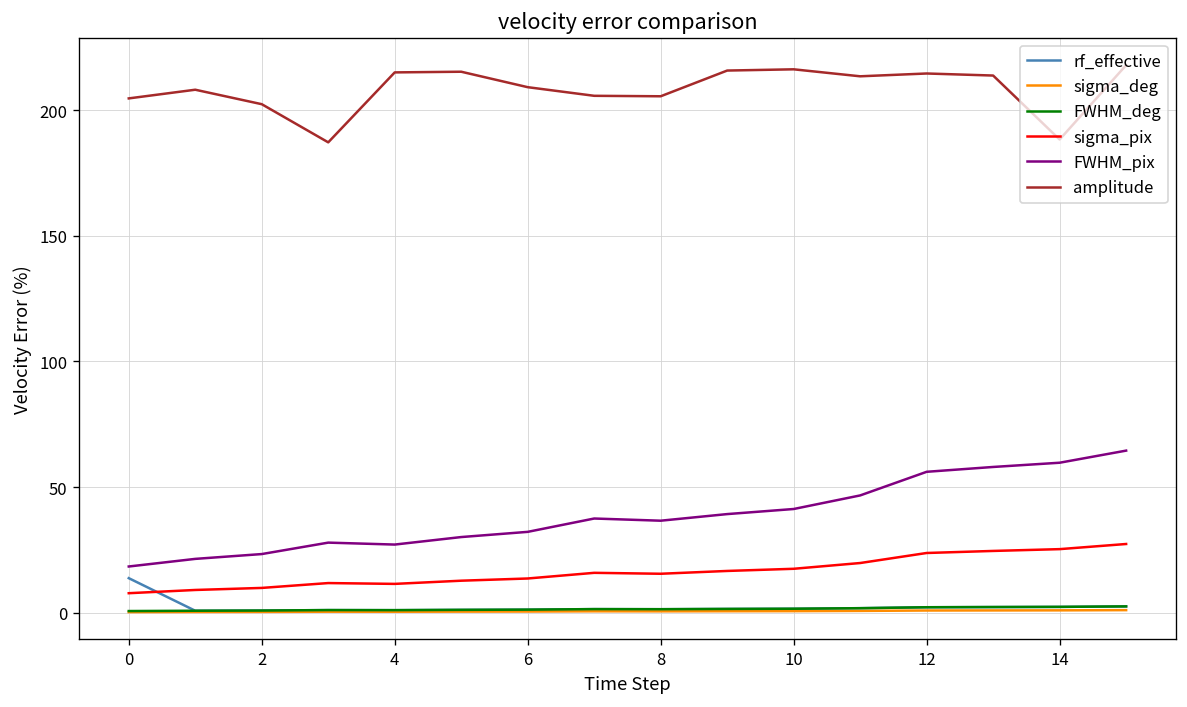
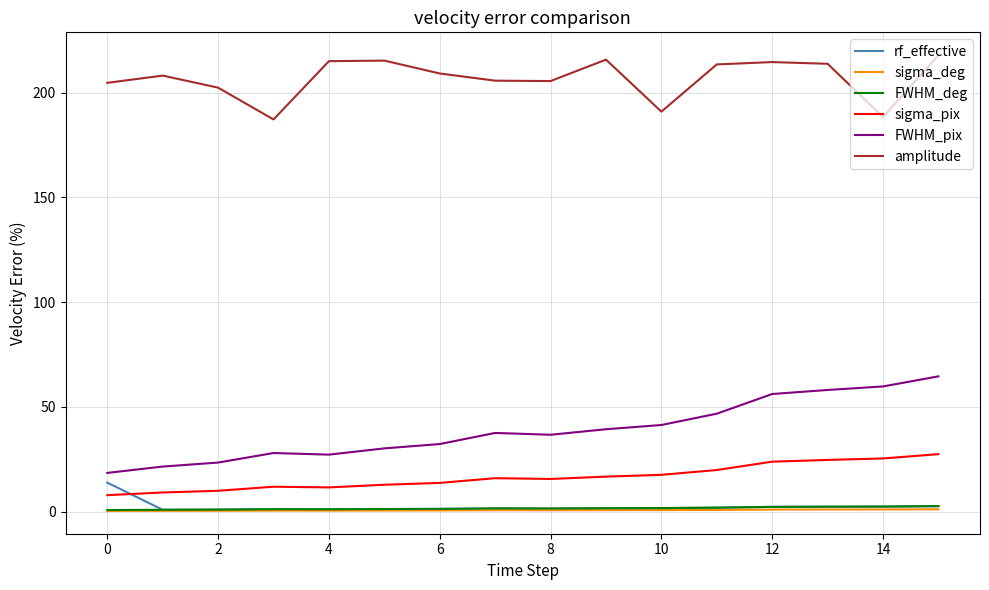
  {
    "rf_effective": {
      "0": 14
    },
    "sigma_deg": {
      "12": 1,
      "14": 1
    },
    "sigma_pix": {
      "0": 8,
      "2": 10,
      "4": 12,
      "6": 14,
      "8": 16,
      "10": 18,
      "12": 24,
      "14": 25
    },
    "FWHM_pix": {
      "0": 18,
      "2": 23,
      "4": 27,
      "6": 32,
      "8": 37,
      "10": 41,
      "12": 56,
      "14": 60
    },
    "amplitude": {
      "0": 205,
      "2": 202,
      "4": 215,
      "6": 209,
      "8": 205,
-     "10": 216,
+     "10": 191,
      "12": 215
    }
  }
